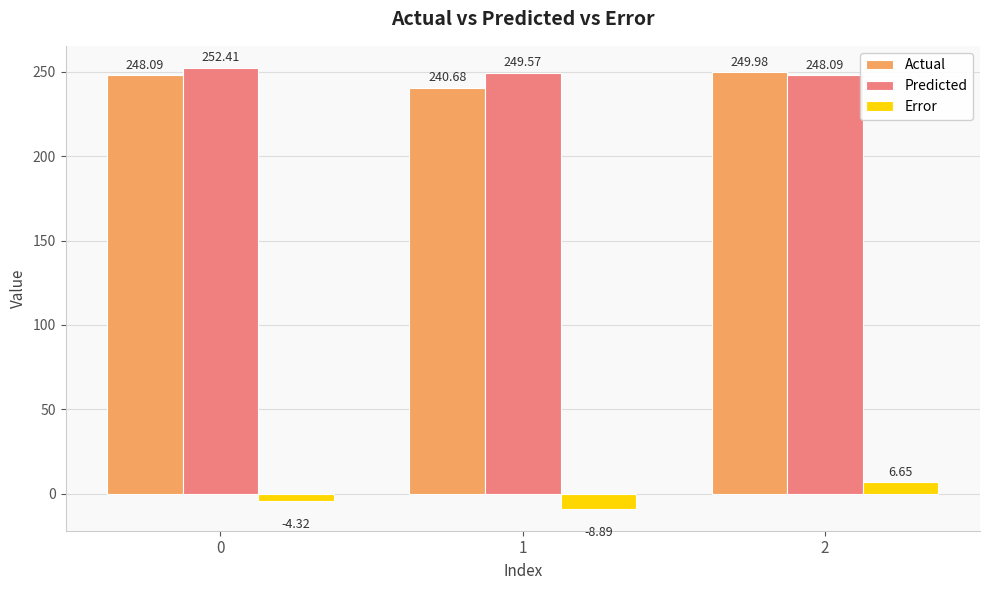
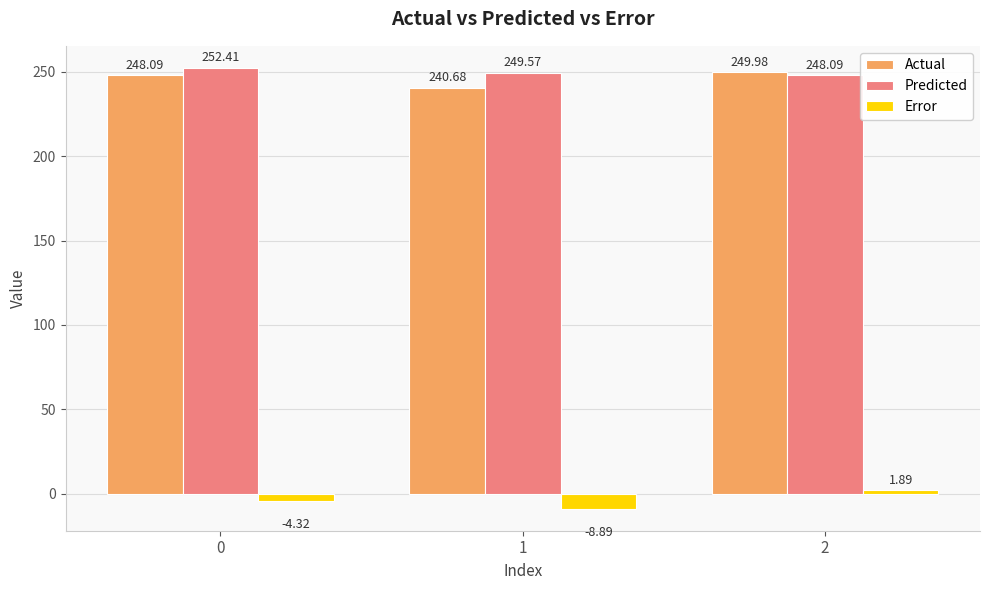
  {
    "Error": {
      "0": -4.32,
      "1": -8.89,
-     "2": 6.65
+     "2": 1.89
    }
  }
